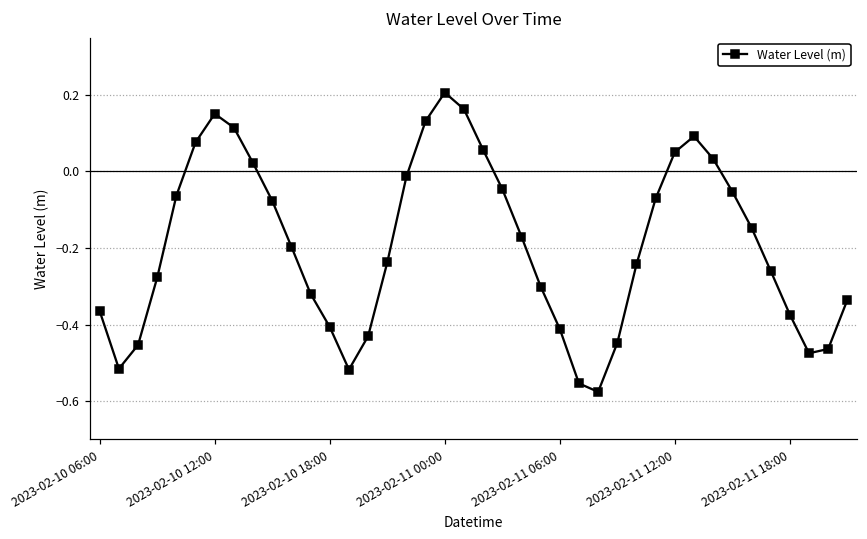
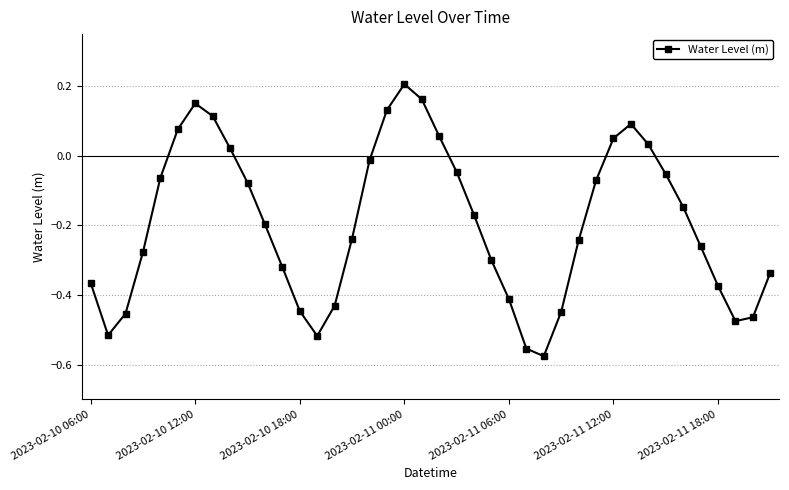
  {
    "2023-02-10 06:00": -0.37,
    "2023-02-10 12:00": 0.15,
-   "2023-02-10 18:00": -0.41,
+   "2023-02-10 18:00": -0.45,
    "2023-02-11 00:00": 0.21,
    "2023-02-11 06:00": -0.41,
    "2023-02-11 12:00": 0.05,
    "2023-02-11 18:00": -0.37
  }
